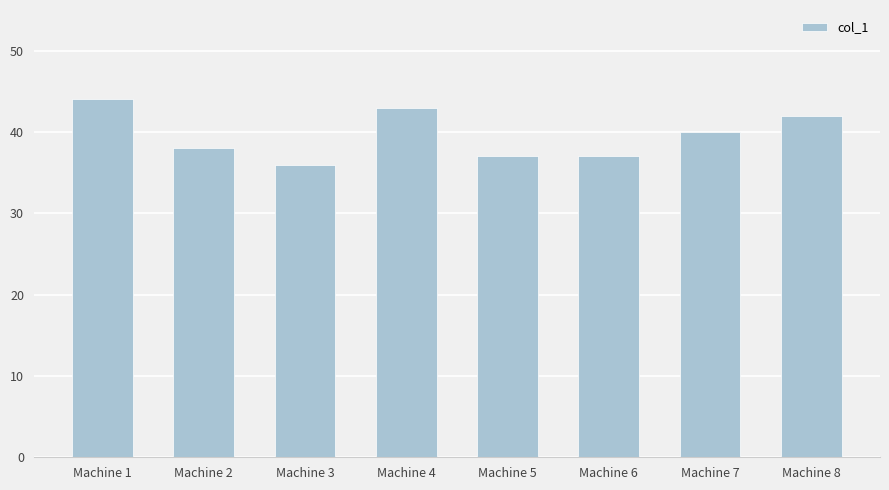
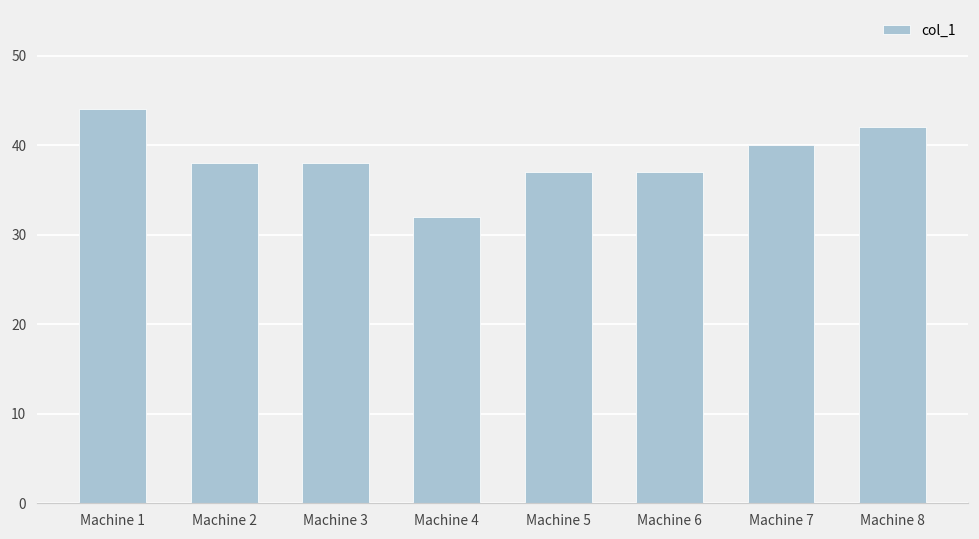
  {
    "Machine 1": 44,
    "Machine 2": 38,
-   "Machine 3": 36,
-   "Machine 4": 43,
+   "Machine 3": 38,
+   "Machine 4": 32,
    "Machine 5": 37,
    "Machine 6": 37,
    "Machine 7": 40,
    "Machine 8": 42
  }
